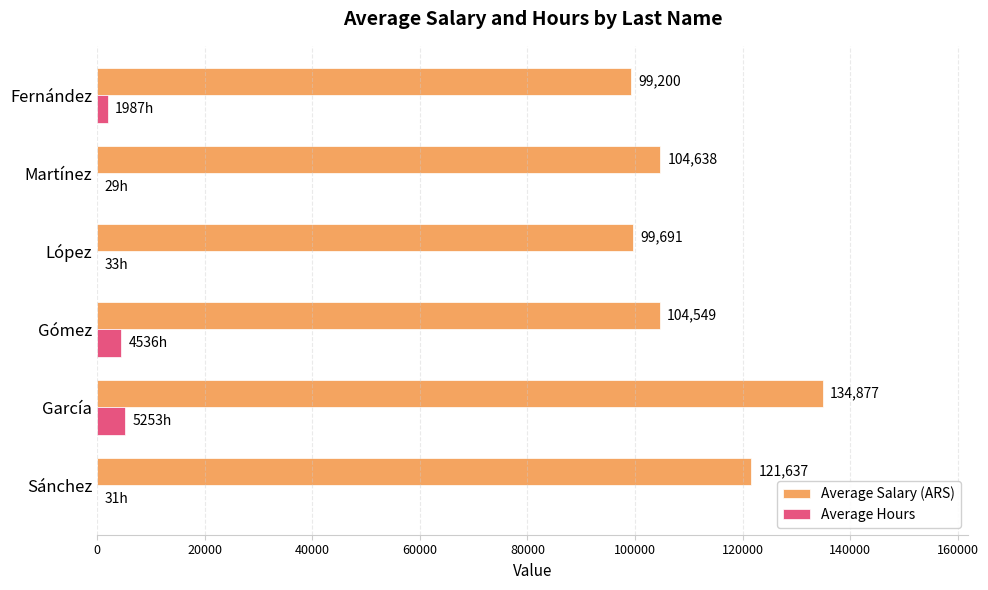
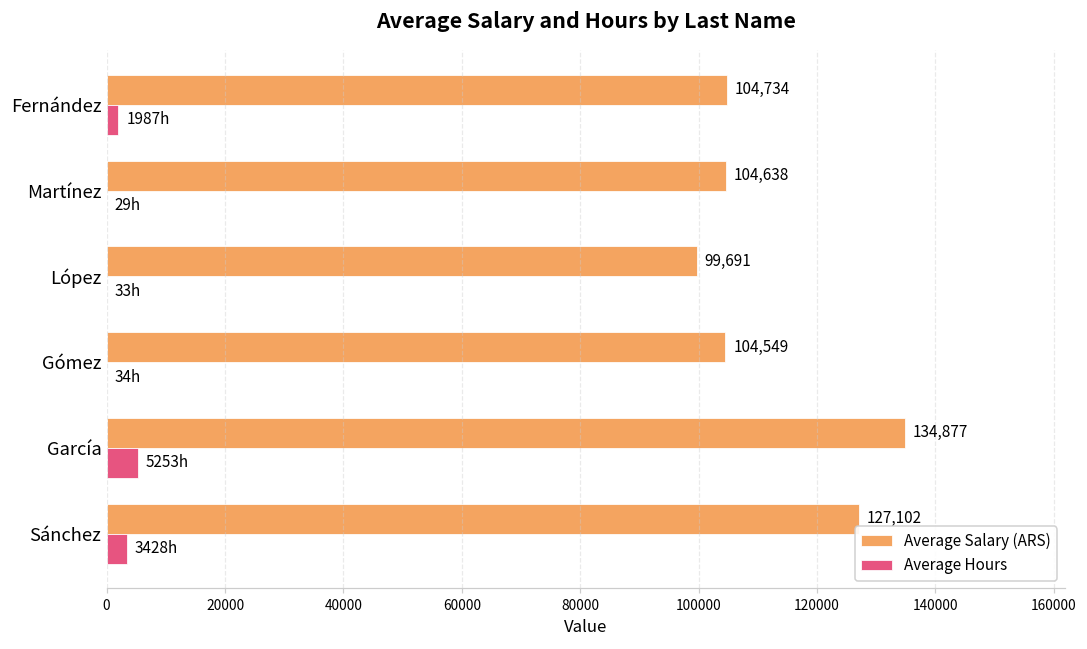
  {
    "Average Salary (ARS)": {
-     "Fernández": "99,200",
+     "Fernández": "104,734",
      "Martínez": "104,638",
      "López": "99,691",
      "Gómez": "104,549",
      "García": "134,877",
-     "Sánchez": "121,637"
+     "Sánchez": "127,102"
    },
    "Average Hours": {
      "Fernández": "1987h",
      "Martínez": "29h",
      "López": "33h",
-     "Gómez": "4536h",
+     "Gómez": "34h",
      "García": "5253h",
-     "Sánchez": "31h"
+     "Sánchez": "3428h"
    }
  }
